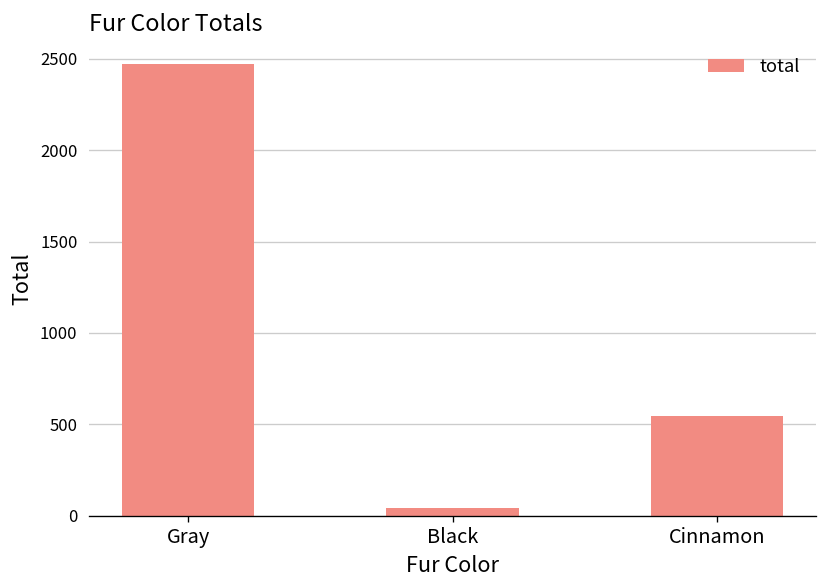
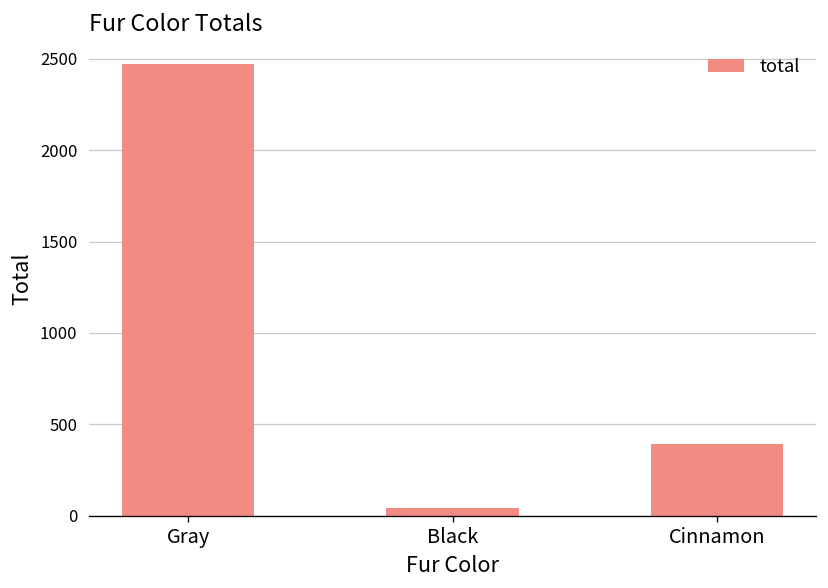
  {
    "Gray": 2470,
    "Black": 40,
-   "Cinnamon": 550
+   "Cinnamon": 390
  }
